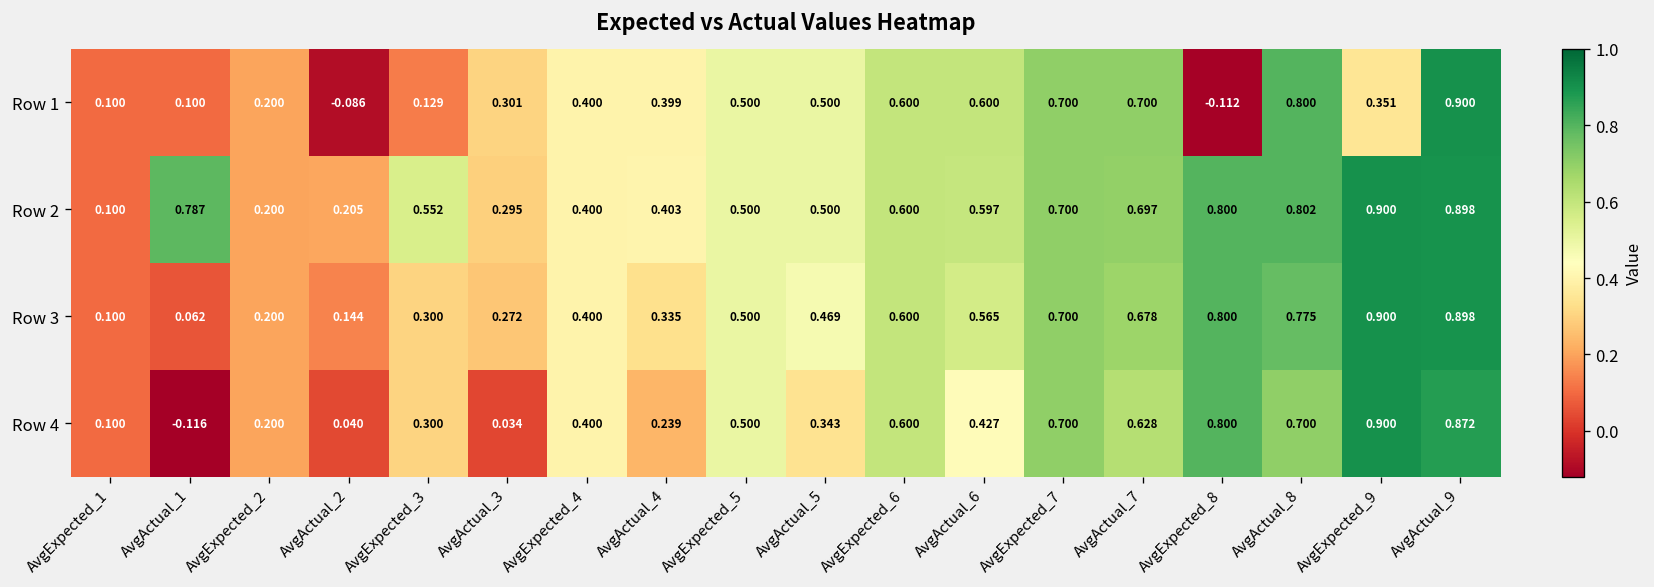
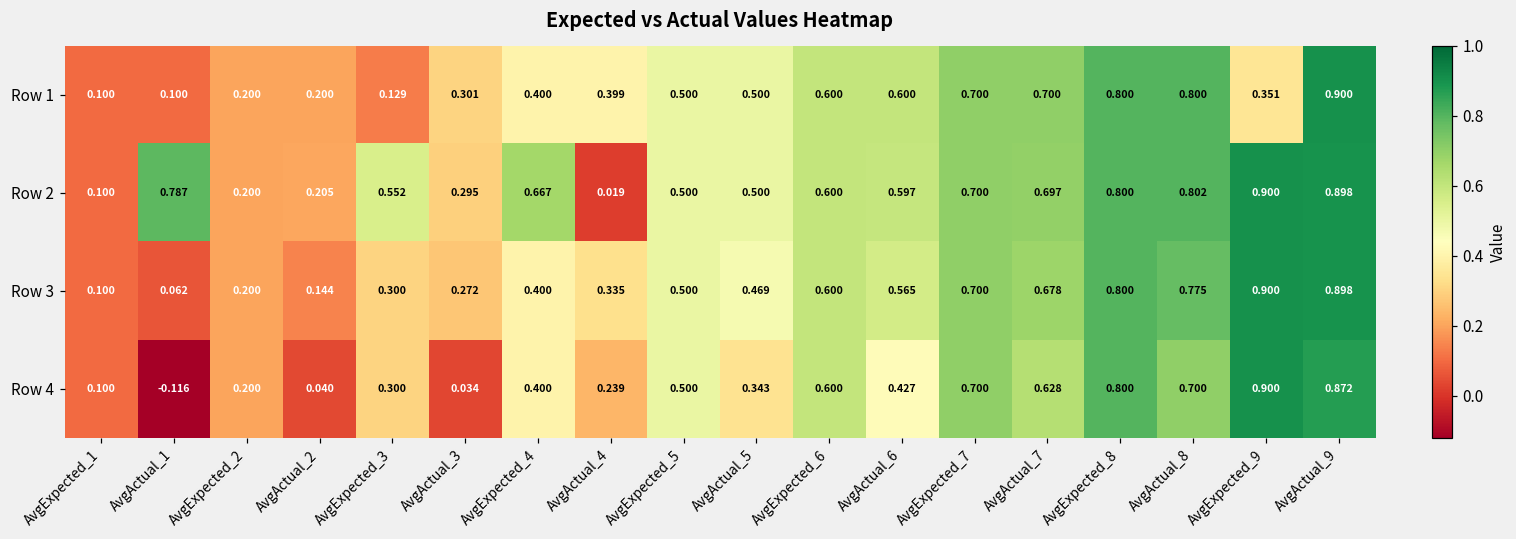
  {
    "Row 1": {
      "AvgExpected_1": 0.100,
      "AvgActual_1": 0.100,
      "AvgExpected_2": 0.200,
-     "AvgActual_2": -0.086,
+     "AvgActual_2": 0.200,
      "AvgExpected_3": 0.129,
      "AvgActual_3": 0.301,
      "AvgExpected_4": 0.400,
      "AvgActual_4": 0.399,
      "AvgExpected_5": 0.500,
      "AvgActual_5": 0.500,
      "AvgExpected_6": 0.600,
      "AvgActual_6": 0.600,
      "AvgExpected_7": 0.700,
      "AvgActual_7": 0.700,
-     "AvgExpected_8": -0.112,
+     "AvgExpected_8": 0.800,
      "AvgActual_8": 0.800,
      "AvgExpected_9": 0.351,
      "AvgActual_9": 0.900
    },
    "Row 2": {
      "AvgExpected_1": 0.100,
      "AvgActual_1": 0.787,
      "AvgExpected_2": 0.200,
      "AvgActual_2": 0.205,
      "AvgExpected_3": 0.552,
      "AvgActual_3": 0.295,
-     "AvgExpected_4": 0.400,
-     "AvgActual_4": 0.403,
+     "AvgExpected_4": 0.667,
+     "AvgActual_4": 0.019,
      "AvgExpected_5": 0.500,
      "AvgActual_5": 0.500,
      "AvgExpected_6": 0.600,
      "AvgActual_6": 0.597,
      "AvgExpected_7": 0.700,
      "AvgActual_7": 0.697,
      "AvgExpected_8": 0.800,
      "AvgActual_8": 0.802,
      "AvgExpected_9": 0.900,
      "AvgActual_9": 0.898
    },
    "Row 3": {
      "AvgExpected_1": 0.100,
      "AvgActual_1": 0.062,
      "AvgExpected_2": 0.200,
      "AvgActual_2": 0.144,
      "AvgExpected_3": 0.300,
      "AvgActual_3": 0.272,
      "AvgExpected_4": 0.400,
      "AvgActual_4": 0.335,
      "AvgExpected_5": 0.500,
      "AvgActual_5": 0.469,
      "AvgExpected_6": 0.600,
      "AvgActual_6": 0.565,
      "AvgExpected_7": 0.700,
      "AvgActual_7": 0.678,
      "AvgExpected_8": 0.800,
      "AvgActual_8": 0.775,
      "AvgExpected_9": 0.900,
      "AvgActual_9": 0.898
    },
    "Row 4": {
      "AvgExpected_1": 0.100,
      "AvgActual_1": -0.116,
      "AvgExpected_2": 0.200,
      "AvgActual_2": 0.040,
      "AvgExpected_3": 0.300,
      "AvgActual_3": 0.034,
      "AvgExpected_4": 0.400,
      "AvgActual_4": 0.239,
      "AvgExpected_5": 0.500,
      "AvgActual_5": 0.343,
      "AvgExpected_6": 0.600,
      "AvgActual_6": 0.427,
      "AvgExpected_7": 0.700,
      "AvgActual_7": 0.628,
      "AvgExpected_8": 0.800,
      "AvgActual_8": 0.700,
      "AvgExpected_9": 0.900,
      "AvgActual_9": 0.872
    }
  }
